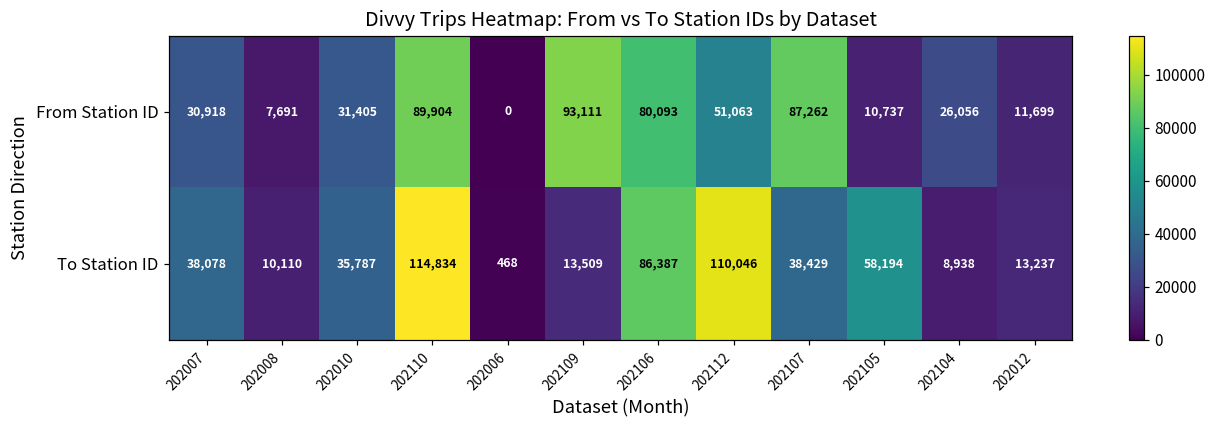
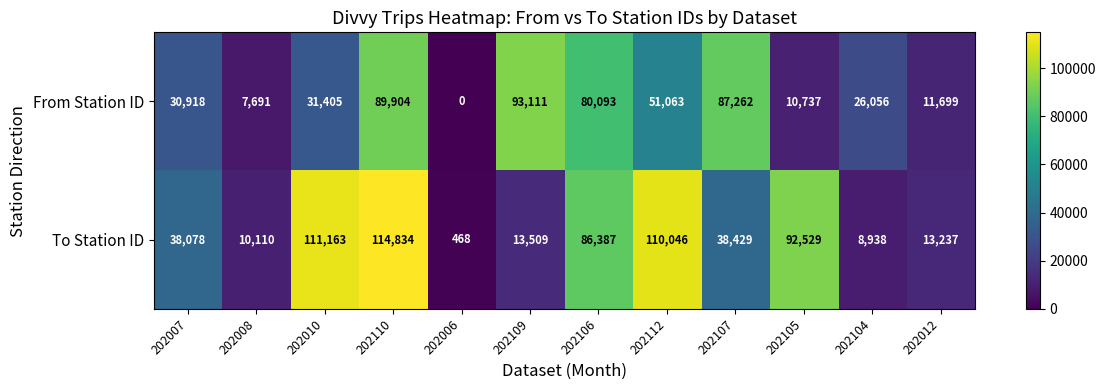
  {
    "From Station ID": {
      "202007": "30,918",
      "202008": "7,691",
      "202010": "31,405",
      "202110": "89,904",
      "202006": "0",
      "202109": "93,111",
      "202106": "80,093",
      "202112": "51,063",
      "202107": "87,262",
      "202105": "10,737",
      "202104": "26,056",
      "202012": "11,699"
    },
    "To Station ID": {
      "202007": "38,078",
      "202008": "10,110",
-     "202010": "35,787",
+     "202010": "111,163",
      "202110": "114,834",
      "202006": "468",
      "202109": "13,509",
      "202106": "86,387",
      "202112": "110,046",
      "202107": "38,429",
-     "202105": "58,194",
+     "202105": "92,529",
      "202104": "8,938",
      "202012": "13,237"
    }
  }
